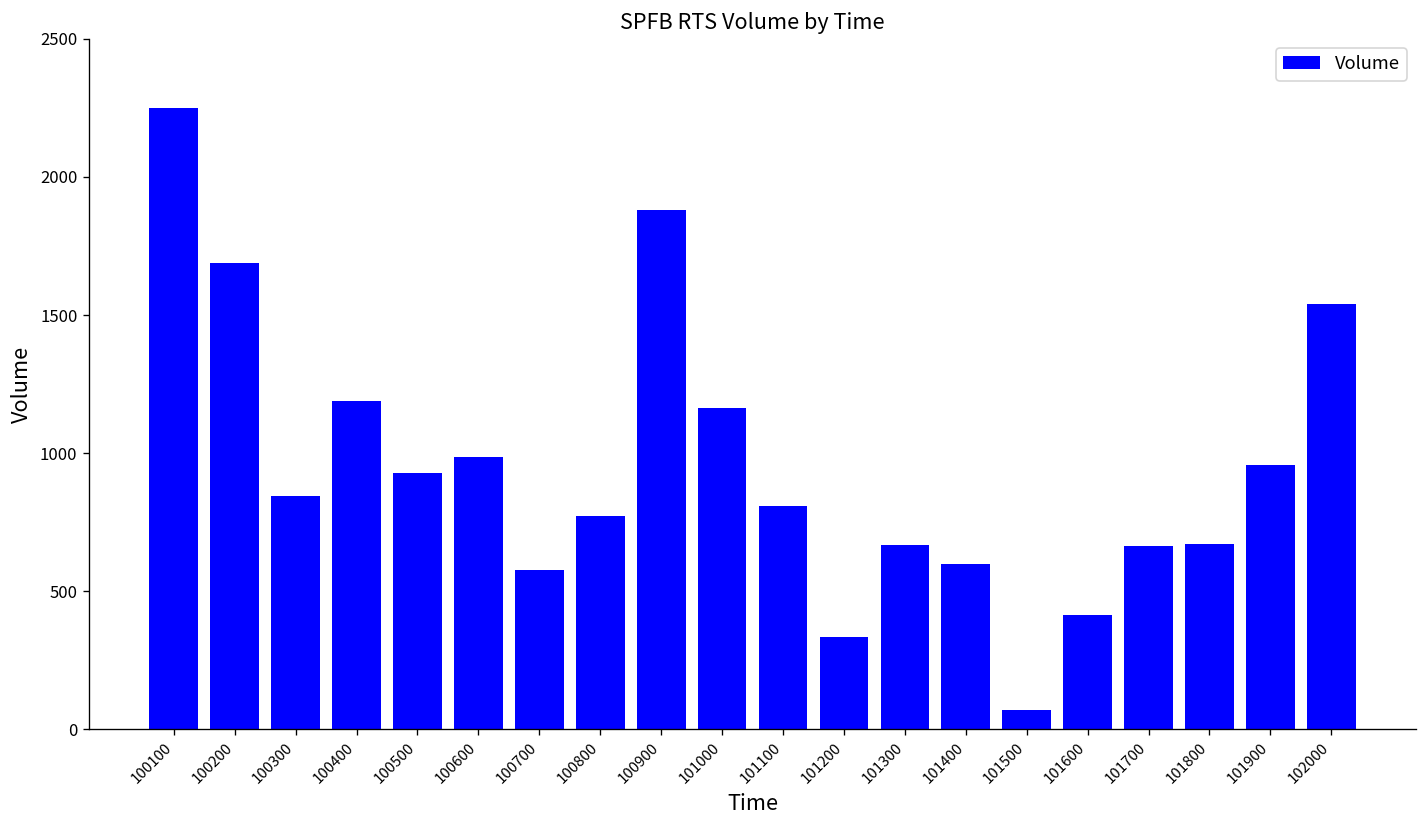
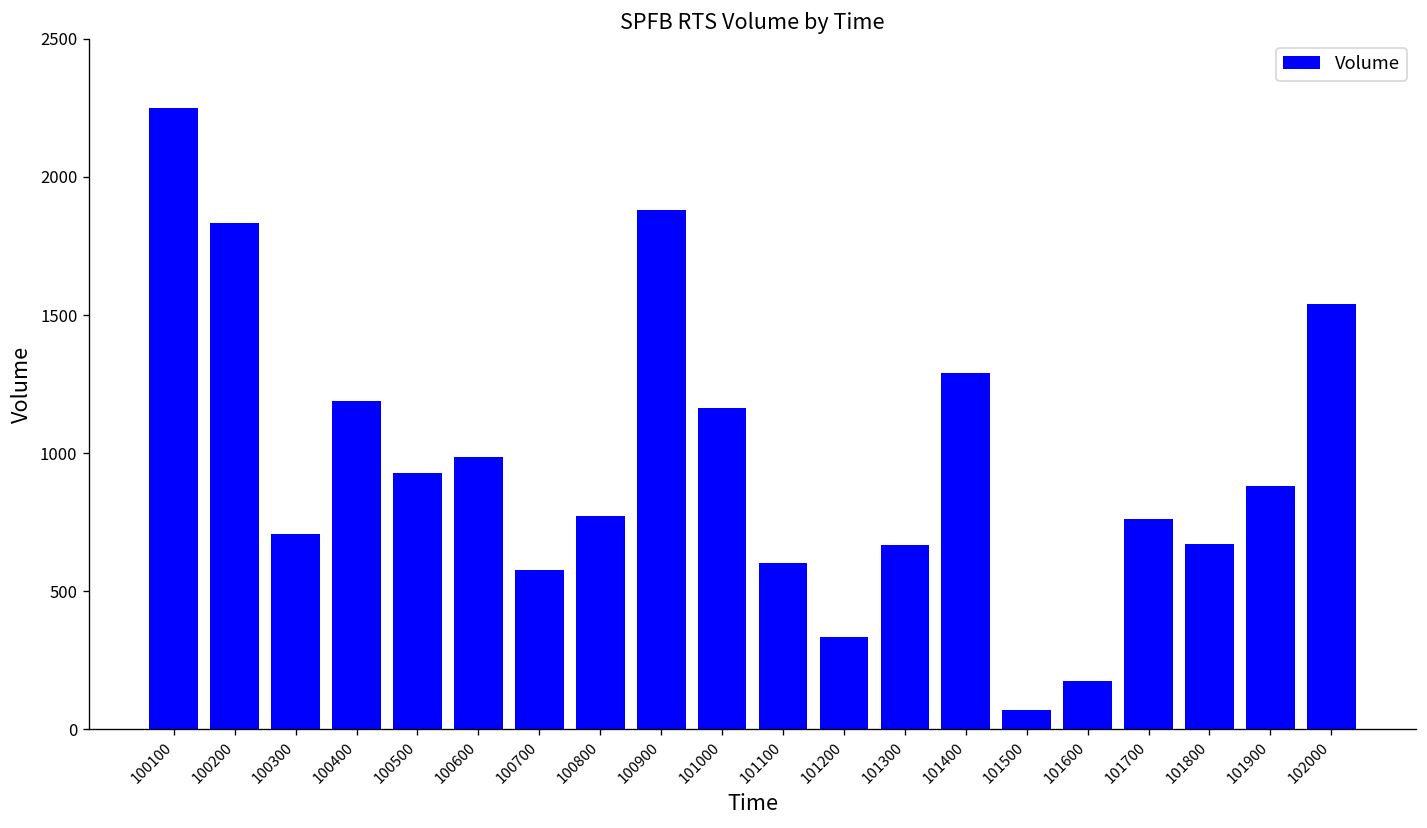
  {
    "100100": 2250,
-   "100200": 1690,
-   "100300": 850,
+   "100200": 1830,
+   "100300": 710,
    "100400": 1190,
    "100500": 930,
    "100600": 990,
    "100700": 580,
    "100800": 770,
    "100900": 1880,
    "101000": 1160,
-   "101100": 810,
+   "101100": 600,
    "101200": 340,
    "101300": 670,
-   "101400": 600,
+   "101400": 1290,
    "101500": 70,
-   "101600": 410,
-   "101700": 670,
+   "101600": 180,
+   "101700": 760,
    "101800": 670,
-   "101900": 960,
+   "101900": 880,
    "102000": 1540
  }
